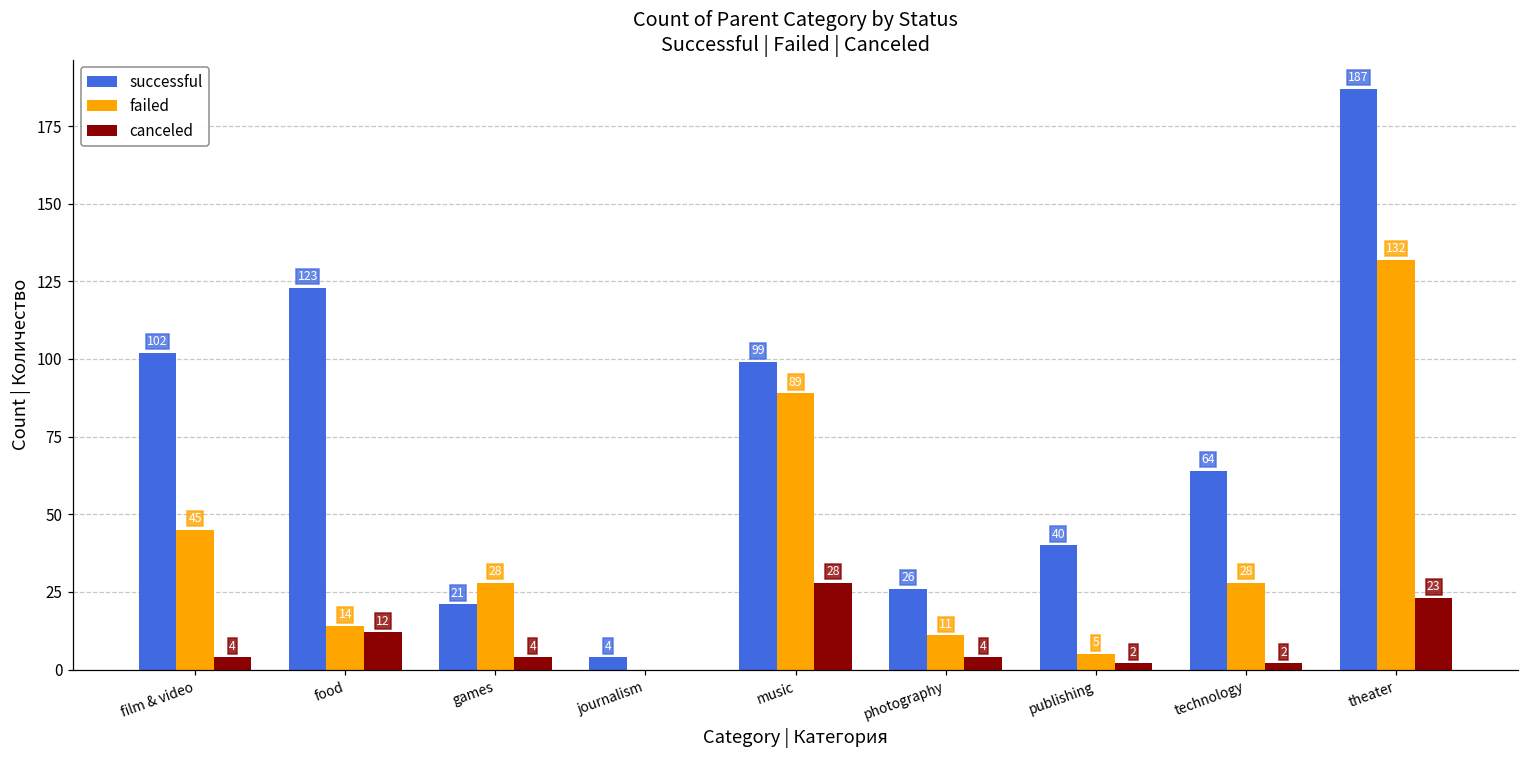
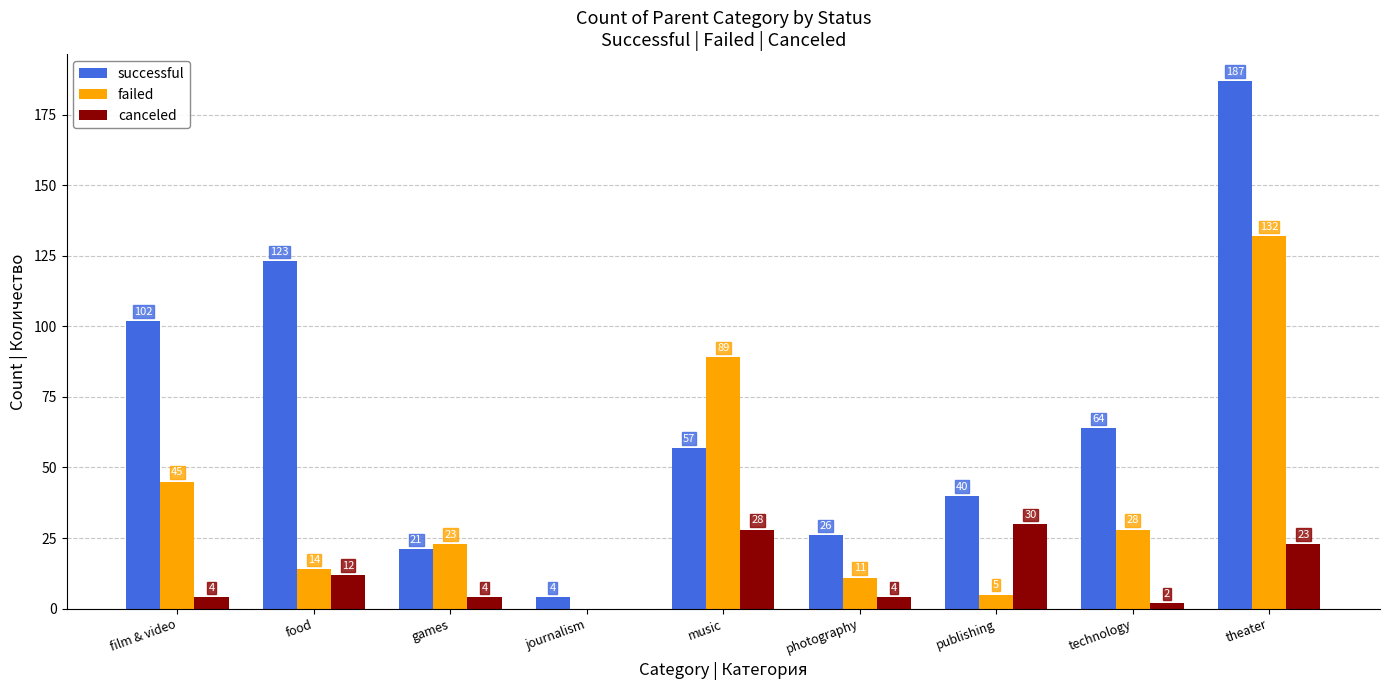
  {
    "successful": {
-     "music": 99
+     "music": 57
    },
    "failed": {
-     "games": 28
+     "games": 23
    },
    "canceled": {
-     "publishing": 2
+     "publishing": 30
    }
  }
